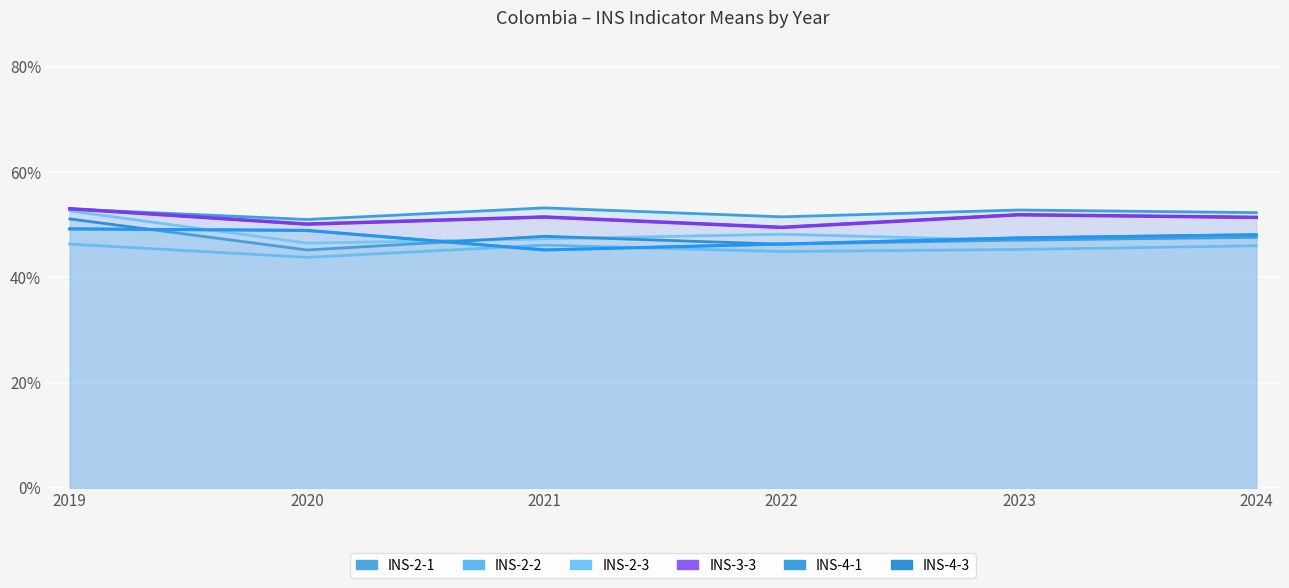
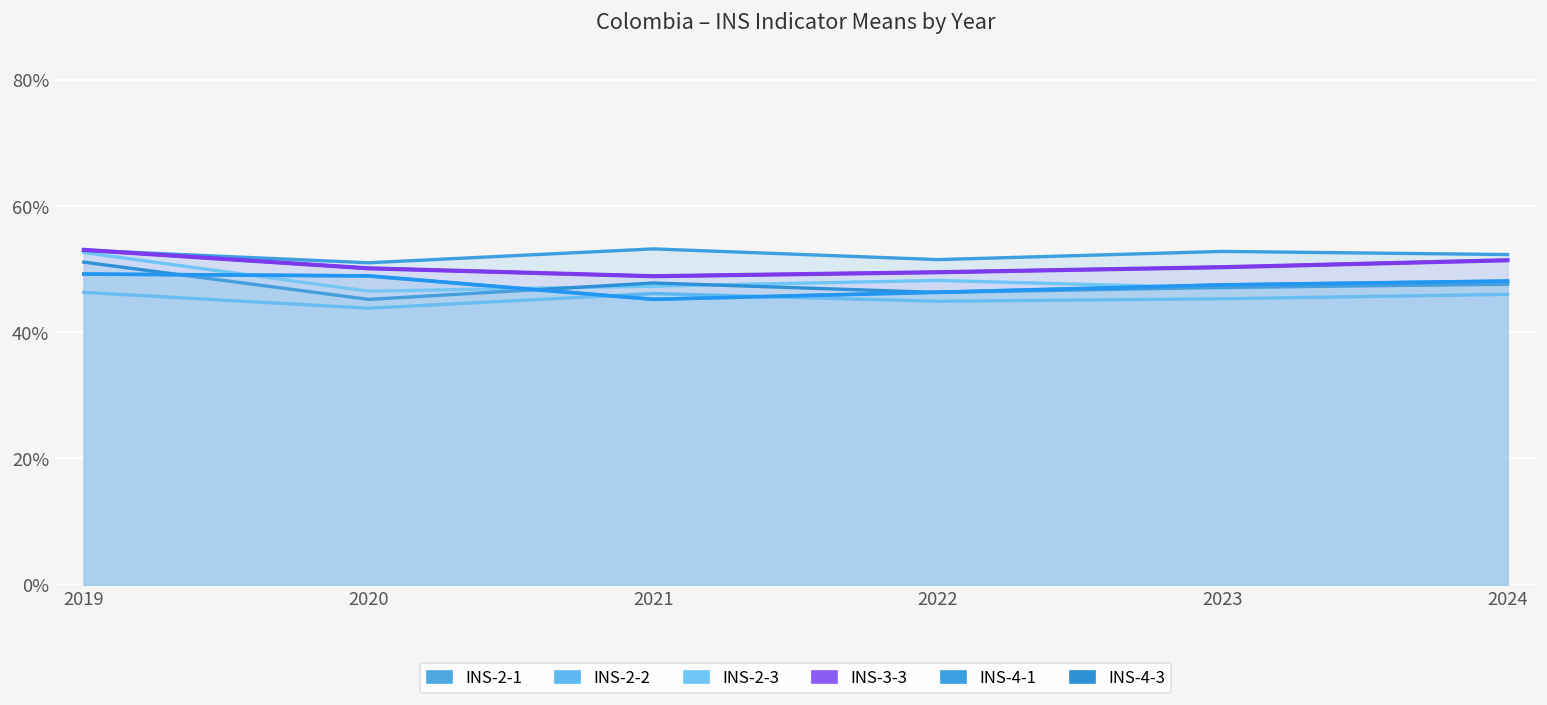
  {
    "INS-3-3": {
      "2020": "50%",
-     "2021": "51%",
+     "2021": "49%",
      "2022": "50%",
-     "2023": "52%",
+     "2023": "50%",
      "2024": "51%"
    }
  }
